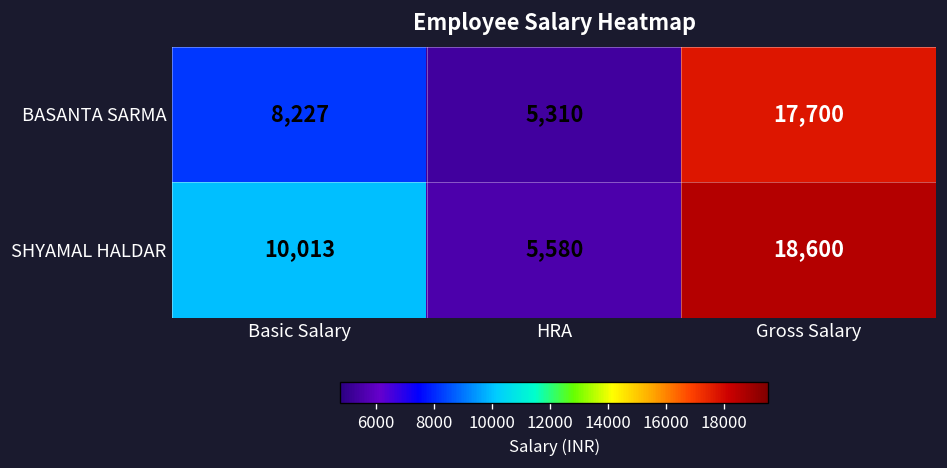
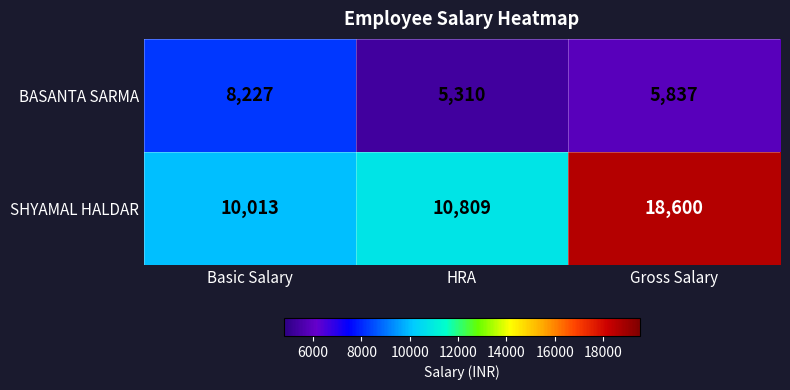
  {
    "BASANTA SARMA": {
      "Basic Salary": "8,227",
      "HRA": "5,310",
-     "Gross Salary": "17,700"
+     "Gross Salary": "5,837"
    },
    "SHYAMAL HALDAR": {
      "Basic Salary": "10,013",
-     "HRA": "5,580",
+     "HRA": "10,809",
      "Gross Salary": "18,600"
    }
  }
